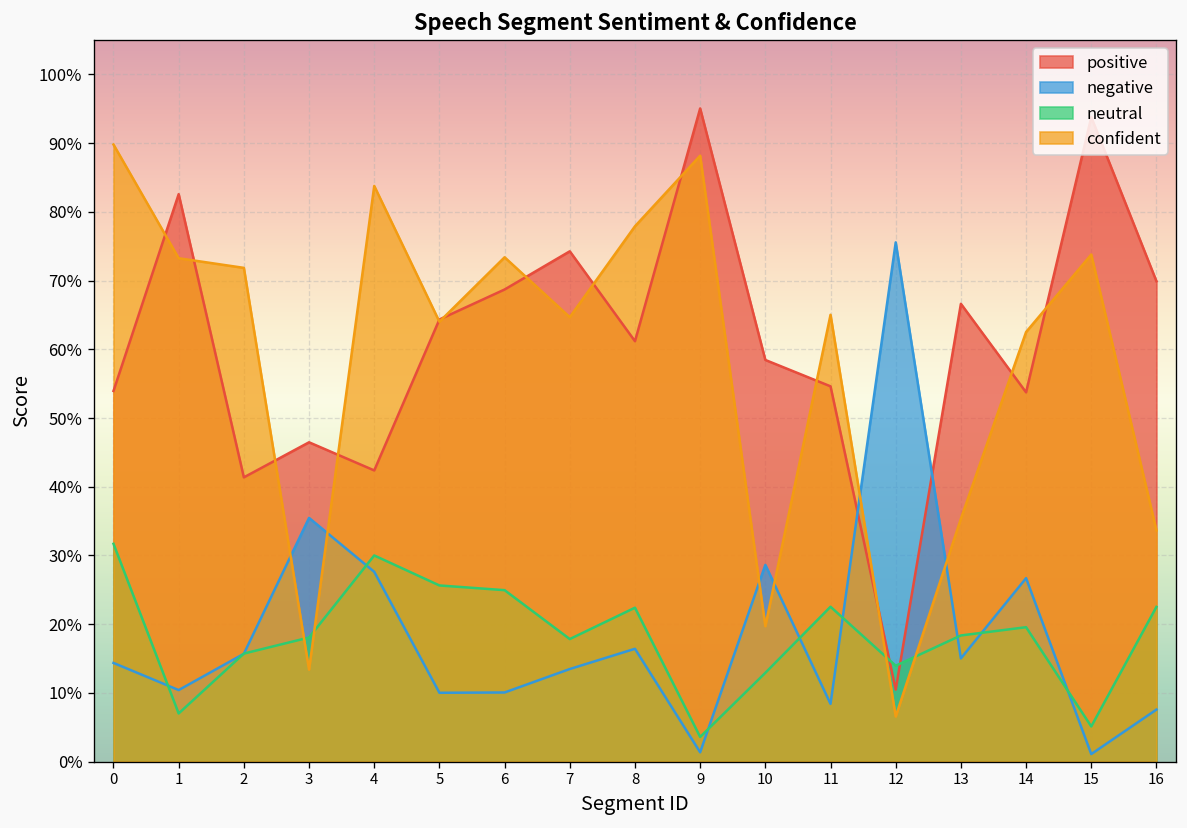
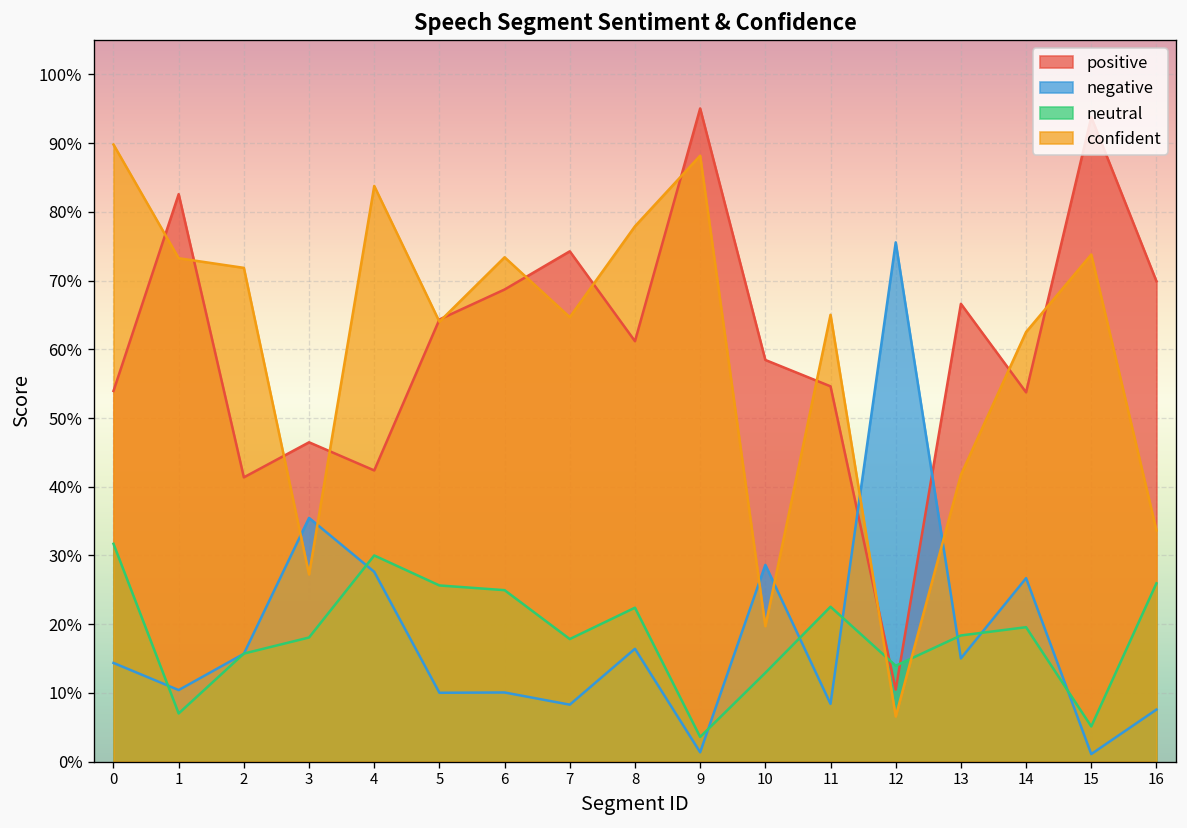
  {
    "positive": {
      "0": "54%",
      "1": "83%",
      "2": "41%",
      "3": "46%",
      "4": "42%",
      "6": "69%",
      "7": "74%",
      "8": "61%",
      "9": "95%",
      "10": "58%",
      "11": "55%",
      "12": "10%",
      "13": "67%",
      "14": "54%",
      "16": "70%"
    },
    "negative": {
      "0": "14%",
      "1": "10%",
      "3": "35%",
      "4": "28%",
      "5": "10%",
      "6": "10%",
-     "7": "13%",
+     "7": "8%",
      "8": "16%",
      "9": "1%",
      "10": "29%",
      "11": "8%",
      "12": "76%",
      "13": "15%",
      "14": "27%",
      "15": "1%",
      "16": "8%"
    },
    "neutral": {
      "0": "32%",
      "1": "7%",
      "3": "18%",
      "4": "30%",
      "5": "26%",
      "6": "25%",
      "7": "18%",
      "8": "22%",
      "9": "4%",
      "10": "13%",
      "11": "23%",
      "12": "14%",
      "13": "18%",
      "14": "20%",
      "15": "5%",
-     "16": "23%"
+     "16": "26%"
    },
    "confident": {
      "0": "90%",
      "1": "73%",
      "2": "72%",
-     "3": "13%",
+     "3": "27%",
      "4": "84%",
      "6": "73%",
      "7": "65%",
      "8": "78%",
      "9": "88%",
      "10": "20%",
      "11": "65%",
      "12": "7%",
-     "13": "35%",
+     "13": "42%",
      "14": "63%",
      "15": "74%",
      "16": "34%"
    }
  }
